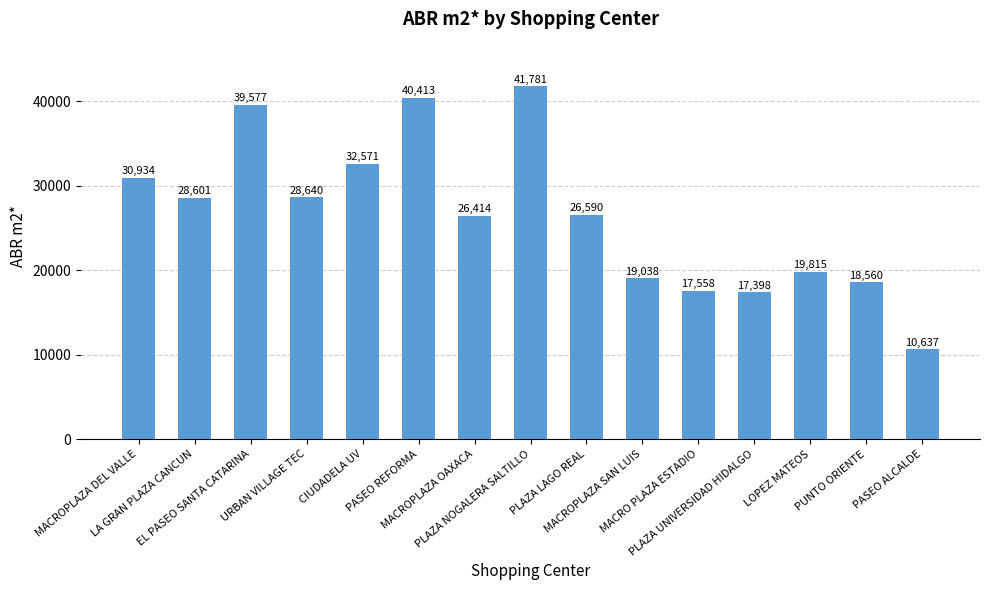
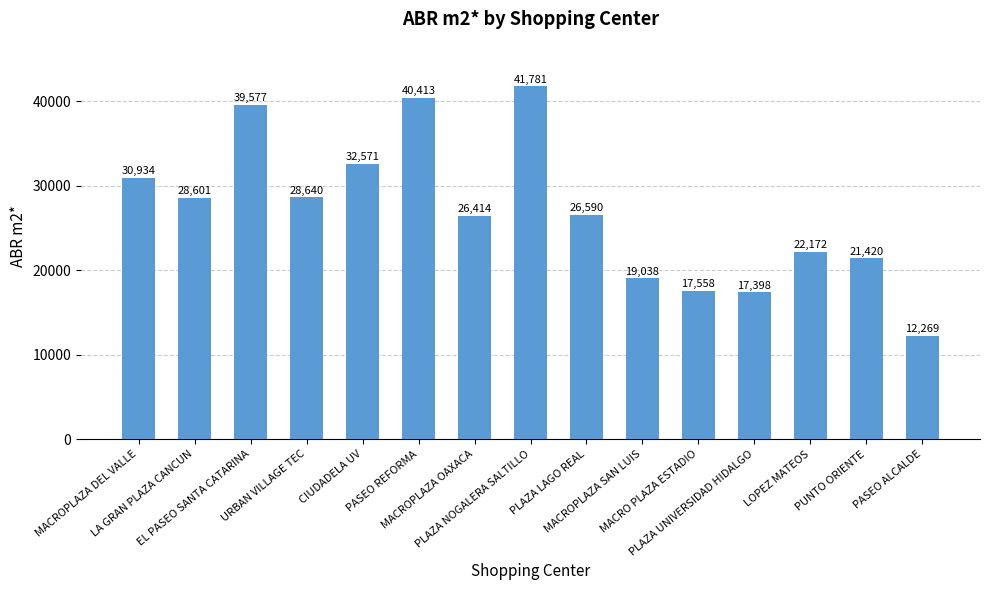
  {
    "MACROPLAZA DEL VALLE": "30,934",
    "LA GRAN PLAZA CANCUN": "28,601",
    "EL PASEO SANTA CATARINA": "39,577",
    "URBAN VILLAGE TEC": "28,640",
    "CIUDADELA UV": "32,571",
    "PASEO REFORMA": "40,413",
    "MACROPLAZA OAXACA": "26,414",
    "PLAZA NOGALERA SALTILLO": "41,781",
    "PLAZA LAGO REAL": "26,590",
    "MACROPLAZA SAN LUIS": "19,038",
    "MACRO PLAZA ESTADIO": "17,558",
    "PLAZA UNIVERSIDAD HIDALGO": "17,398",
-   "LOPEZ MATEOS": "19,815",
-   "PUNTO ORIENTE": "18,560",
-   "PASEO ALCALDE": "10,637"
+   "LOPEZ MATEOS": "22,172",
+   "PUNTO ORIENTE": "21,420",
+   "PASEO ALCALDE": "12,269"
  }
